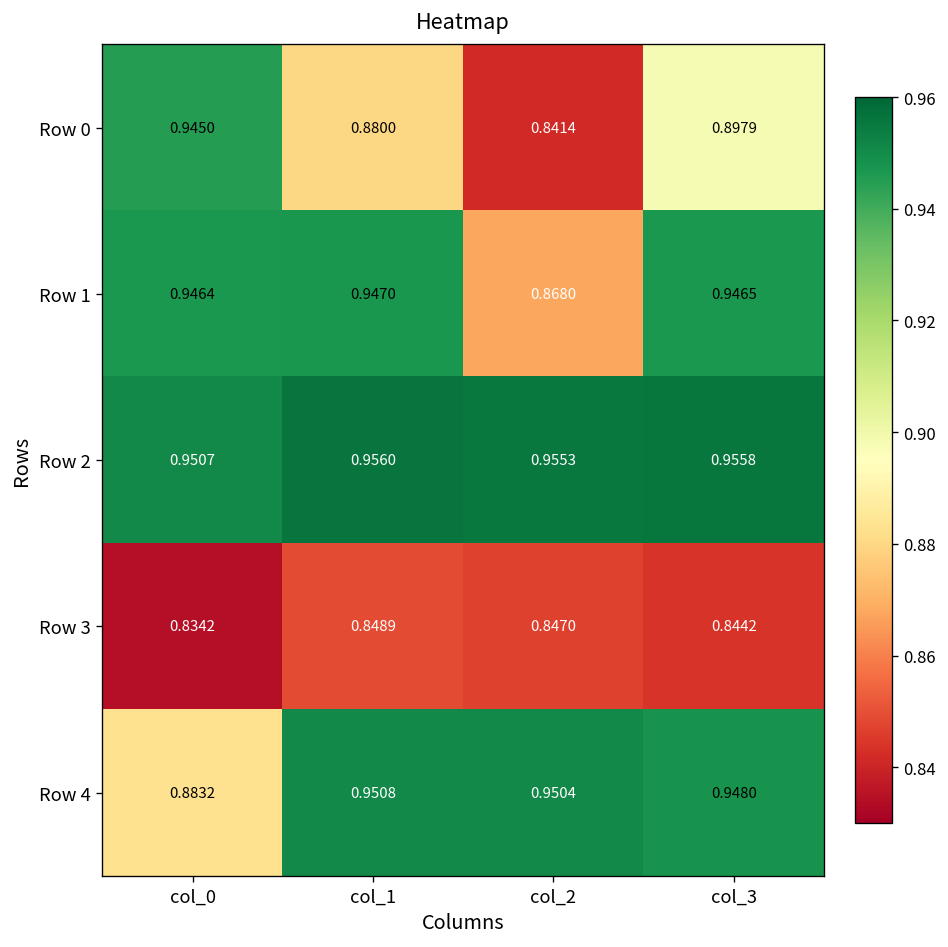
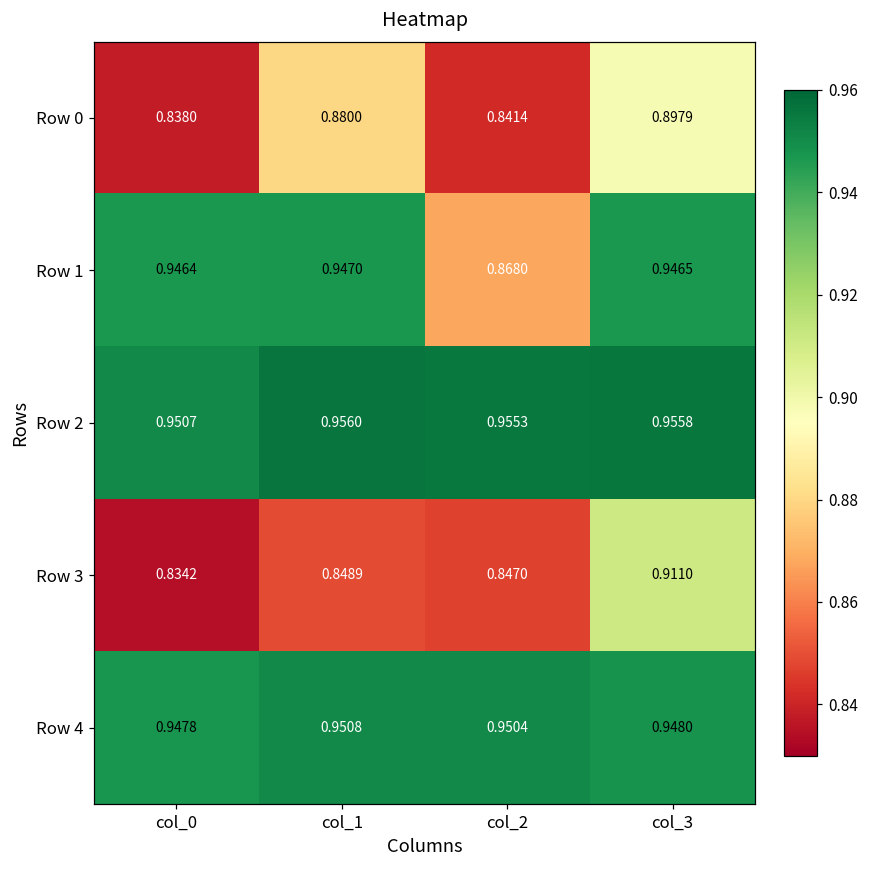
  {
    "Row 0": {
-     "col_0": 0.9450,
+     "col_0": 0.8380,
      "col_1": 0.8800,
      "col_2": 0.8414,
      "col_3": 0.8979
    },
    "Row 1": {
      "col_0": 0.9464,
      "col_1": 0.9470,
      "col_2": 0.8680,
      "col_3": 0.9465
    },
    "Row 2": {
      "col_0": 0.9507,
      "col_1": 0.9560,
      "col_2": 0.9553,
      "col_3": 0.9558
    },
    "Row 3": {
      "col_0": 0.8342,
      "col_1": 0.8489,
      "col_2": 0.8470,
-     "col_3": 0.8442
+     "col_3": 0.9110
    },
    "Row 4": {
-     "col_0": 0.8832,
+     "col_0": 0.9478,
      "col_1": 0.9508,
      "col_2": 0.9504,
      "col_3": 0.9480
    }
  }
